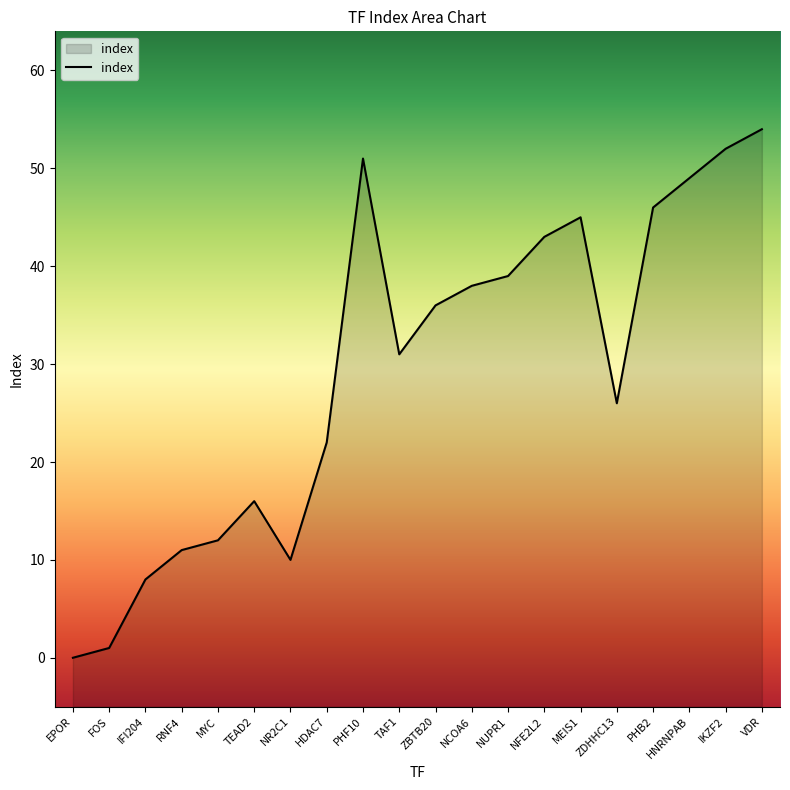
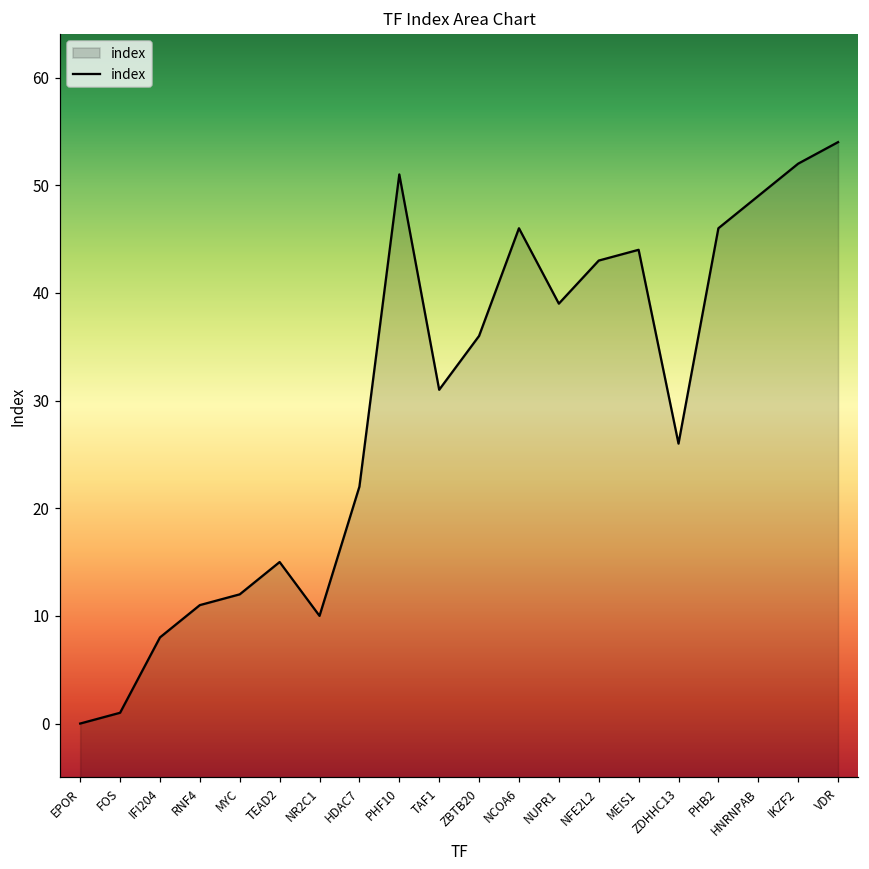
  {
    "EPOR": 0,
    "FOS": 1,
    "IFI204": 8,
    "RNF4": 11,
    "MYC": 12,
-   "TEAD2": 16,
+   "TEAD2": 15,
    "NR2C1": 10,
    "HDAC7": 22,
    "PHF10": 51,
    "TAF1": 31,
    "ZBTB20": 36,
-   "NCOA6": 38,
+   "NCOA6": 46,
    "NUPR1": 39,
    "NFE2L2": 43,
-   "MEIS1": 45,
+   "MEIS1": 44,
    "ZDHHC13": 26,
    "PHB2": 46,
    "HNRNPAB": 49,
    "IKZF2": 52,
    "VDR": 54
  }
